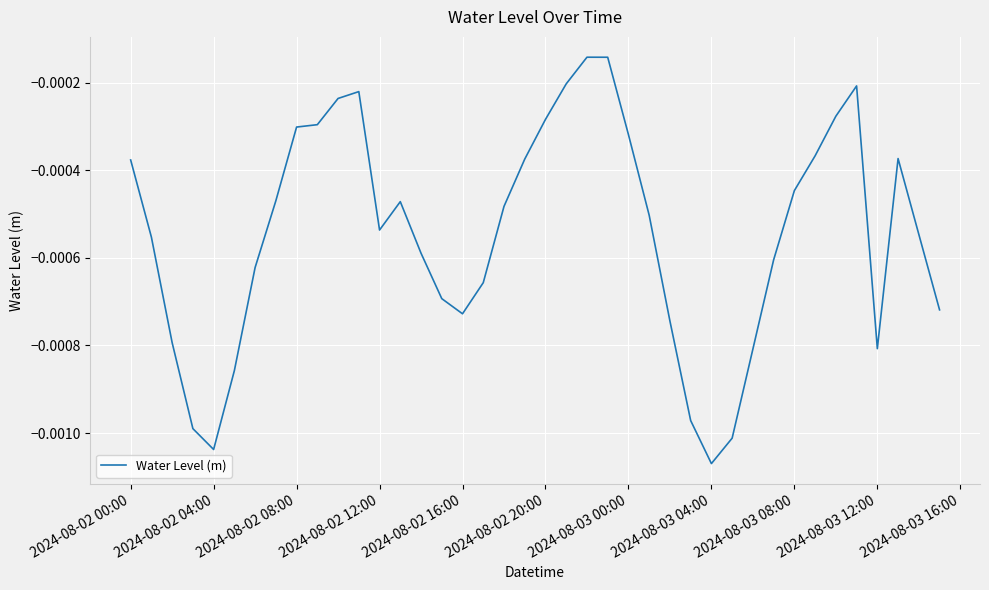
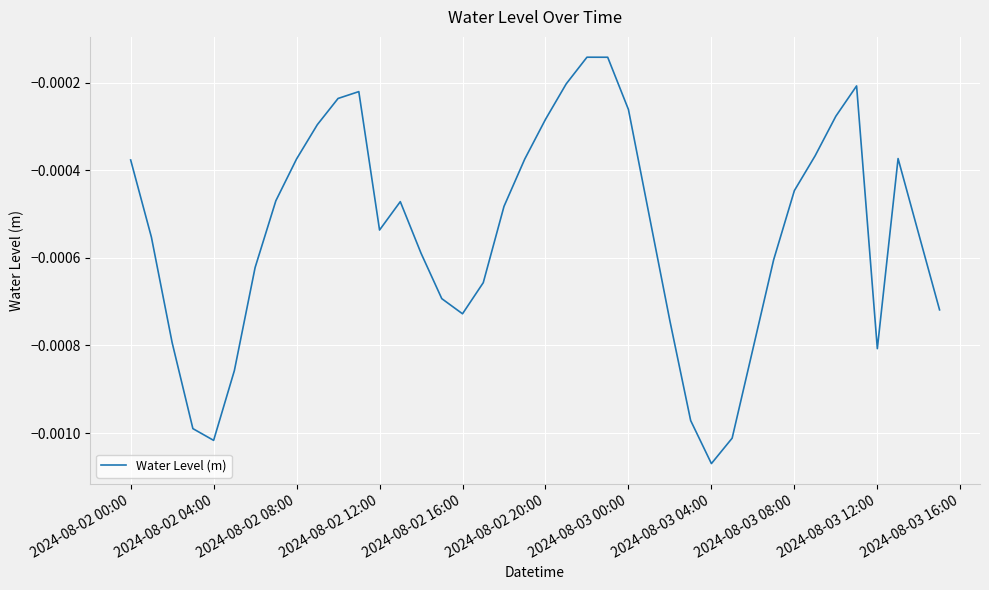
  {
    "2024-08-02 00:00": -0.00038,
-   "2024-08-02 04:00": -0.00104,
-   "2024-08-02 08:00": -0.00030,
+   "2024-08-02 04:00": -0.00102,
+   "2024-08-02 08:00": -0.00037,
    "2024-08-02 12:00": -0.00054,
    "2024-08-02 16:00": -0.00073,
    "2024-08-02 20:00": -0.00028,
-   "2024-08-03 00:00": -0.00032,
+   "2024-08-03 00:00": -0.00026,
    "2024-08-03 04:00": -0.00107,
    "2024-08-03 08:00": -0.00045,
    "2024-08-03 12:00": -0.00081
  }
